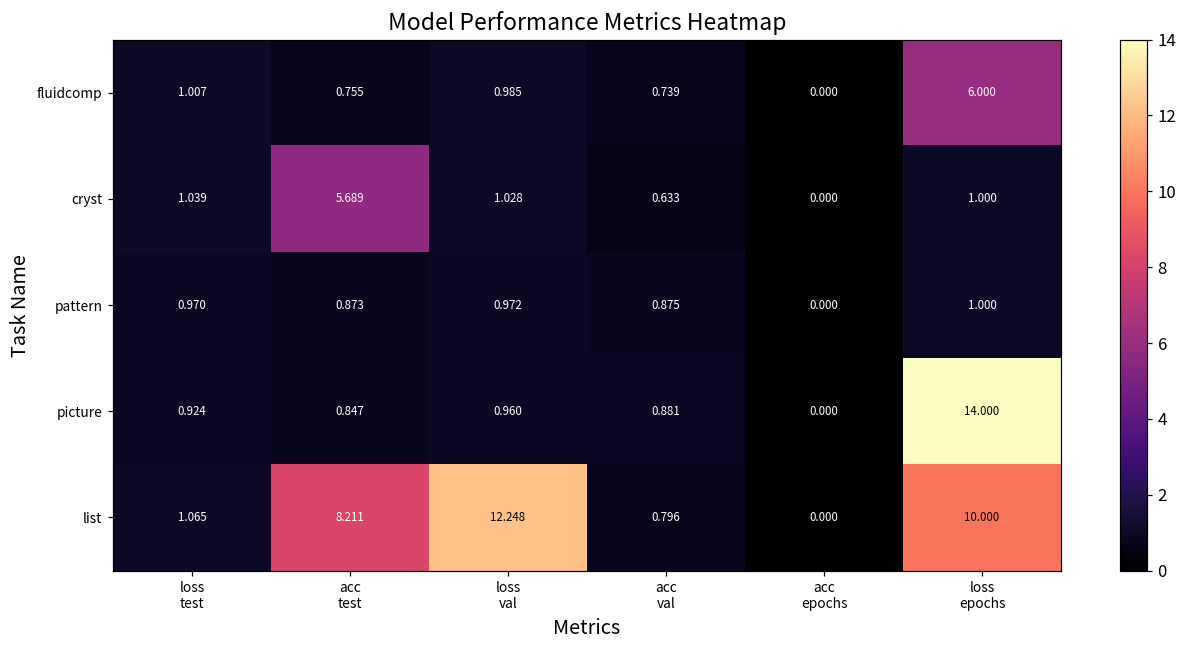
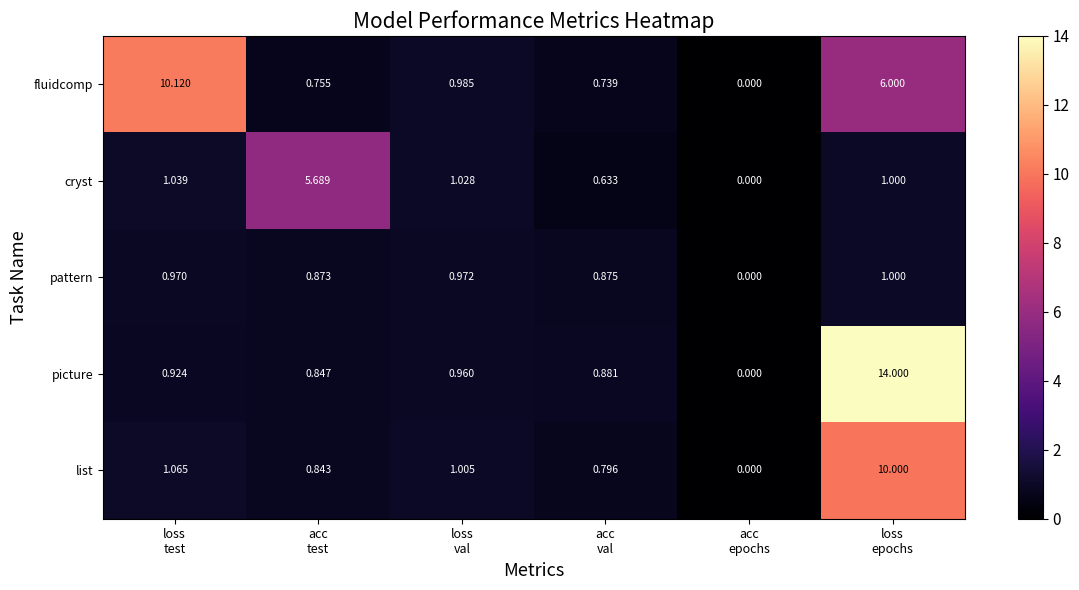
  {
    "fluidcomp": {
-     "loss test": 1.007,
+     "loss test": 10.120,
      "acc test": 0.755,
      "loss val": 0.985,
      "acc val": 0.739,
      "acc epochs": 0.000,
      "loss epochs": 6.000
    },
    "cryst": {
      "loss test": 1.039,
      "acc test": 5.689,
      "loss val": 1.028,
      "acc val": 0.633,
      "acc epochs": 0.000,
      "loss epochs": 1.000
    },
    "pattern": {
      "loss test": 0.970,
      "acc test": 0.873,
      "loss val": 0.972,
      "acc val": 0.875,
      "acc epochs": 0.000,
      "loss epochs": 1.000
    },
    "picture": {
      "loss test": 0.924,
      "acc test": 0.847,
      "loss val": 0.960,
      "acc val": 0.881,
      "acc epochs": 0.000,
      "loss epochs": 14.000
    },
    "list": {
      "loss test": 1.065,
-     "acc test": 8.211,
-     "loss val": 12.248,
+     "acc test": 0.843,
+     "loss val": 1.005,
      "acc val": 0.796,
      "acc epochs": 0.000,
      "loss epochs": 10.000
    }
  }
